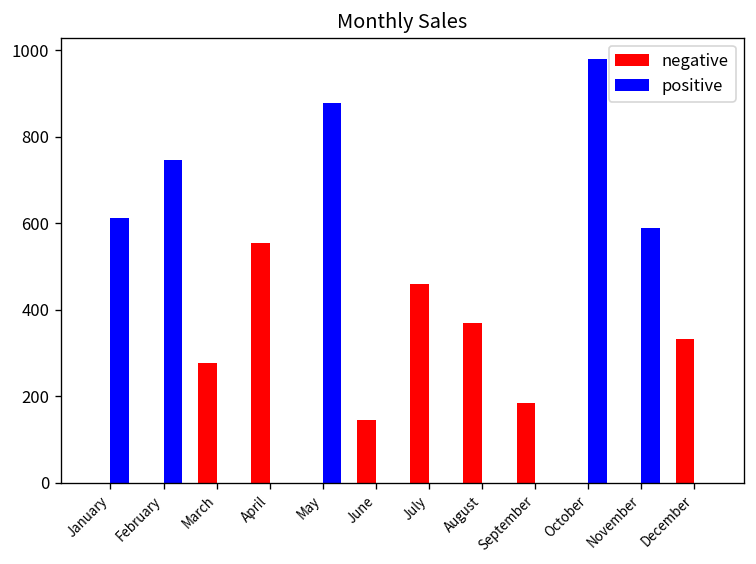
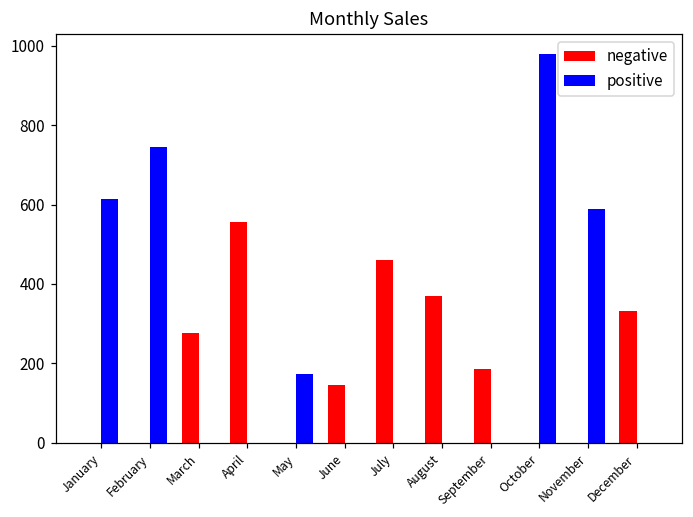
  {
    "negative": {
      "January": 0,
      "February": 0,
      "March": 280,
      "April": 560,
      "May": 0,
      "June": 150,
      "July": 460,
      "August": 370,
      "September": 190,
      "October": 0,
      "November": 0,
      "December": 330
    },
    "positive": {
      "January": 610,
      "February": 750,
      "March": 0,
      "April": 0,
-     "May": 880,
+     "May": 170,
      "June": 0,
      "July": 0,
      "August": 0,
      "September": 0,
      "October": 980,
      "November": 590,
      "December": 0
    }
  }
